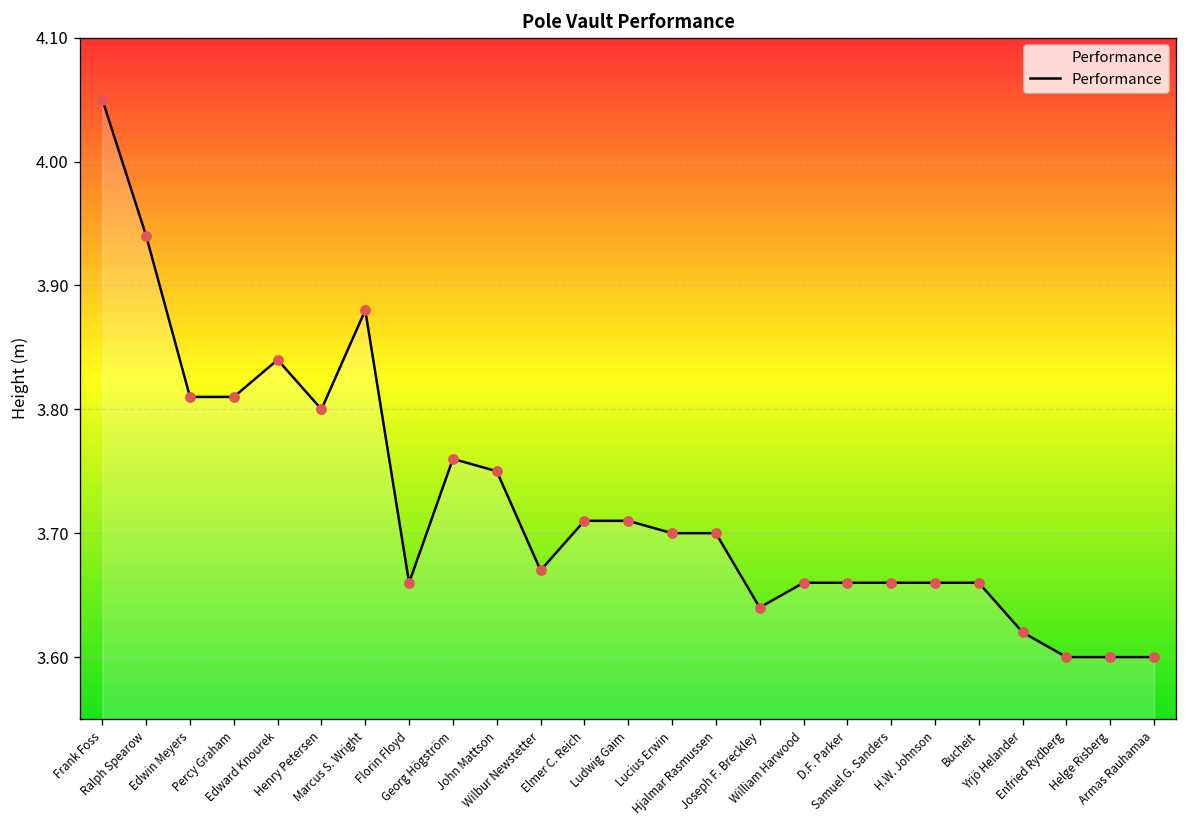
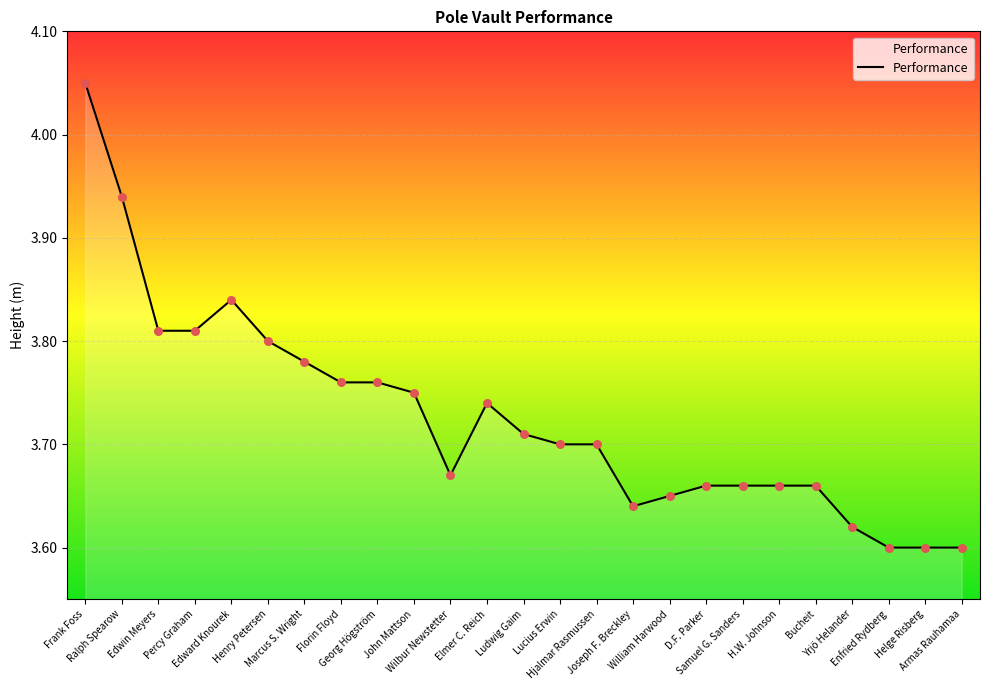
  {
    "Frank Foss": 4.05,
    "Ralph Spearow": 3.94,
    "Edwin Meyers": 3.81,
    "Percy Graham": 3.81,
    "Edward Knourek": 3.84,
    "Henry Petersen": 3.80,
-   "Marcus S. Wright": 3.88,
-   "Florin Floyd": 3.66,
+   "Marcus S. Wright": 3.78,
+   "Florin Floyd": 3.76,
    "Georg Högström": 3.76,
    "John Mattson": 3.75,
    "Wilbur Newstetter": 3.67,
-   "Elmer C. Reich": 3.71,
+   "Elmer C. Reich": 3.74,
    "Ludwig Gaim": 3.71,
    "Lucius Erwin": 3.70,
    "Hjalmar Rasmussen": 3.70,
    "Joseph F. Breckley": 3.64,
-   "William Harwood": 3.66,
+   "William Harwood": 3.65,
    "D.F. Parker": 3.66,
    "Samuel G. Sanders": 3.66,
    "H.W. Johnson": 3.66,
    "Bucheit": 3.66,
    "Yrjö Helander": 3.62,
    "Enfried Rydberg": 3.60,
    "Helge Risberg": 3.60,
    "Armas Rauhamaa": 3.60
  }
